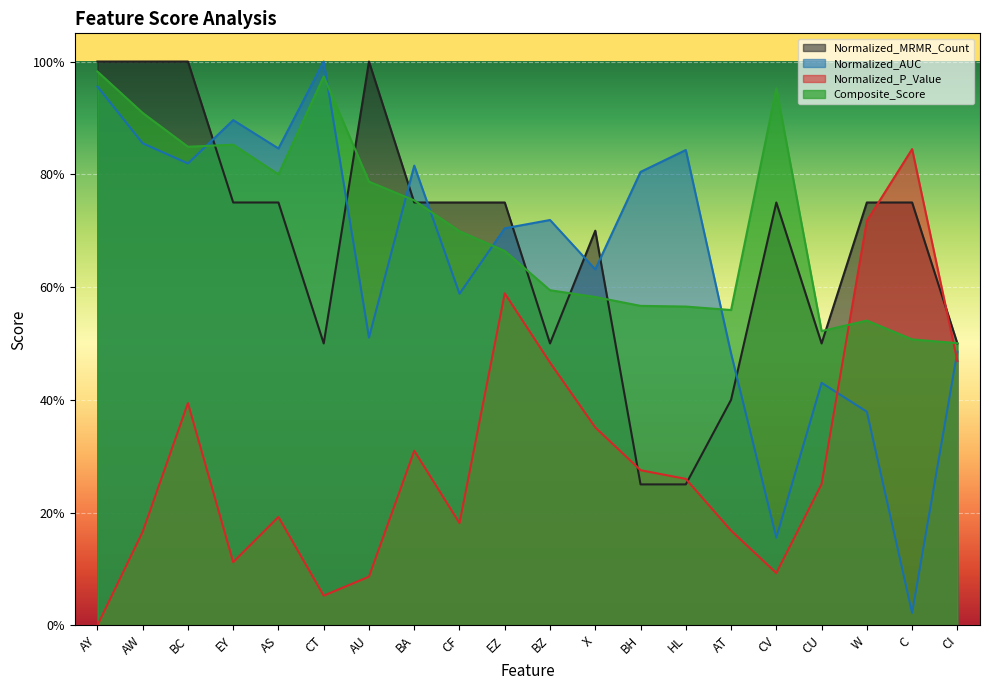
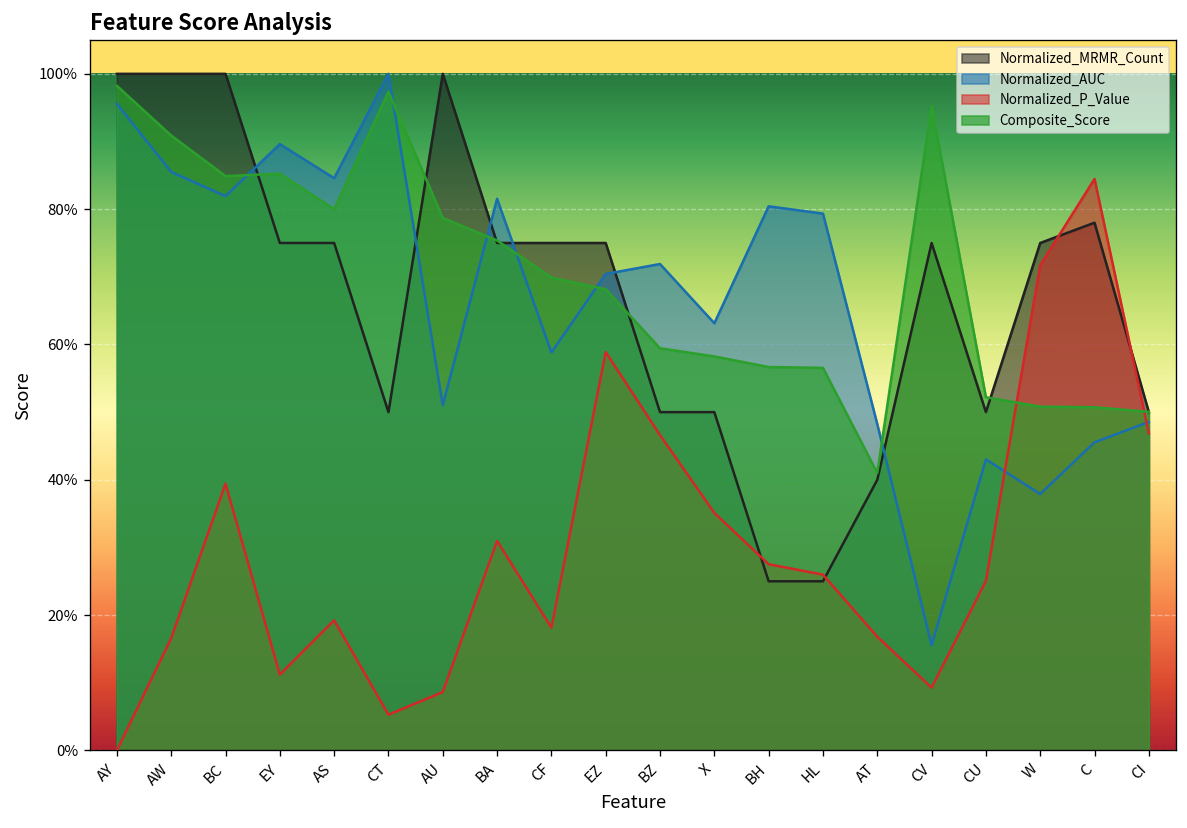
  {
    "Normalized_MRMR_Count": {
      "AY": "100%",
      "AW": "100%",
      "BC": "100%",
      "EY": "75%",
      "AS": "75%",
      "CT": "50%",
      "AU": "100%",
      "CF": "75%",
      "EZ": "75%",
      "BZ": "50%",
-     "X": "70%",
+     "X": "50%",
      "BH": "25%",
      "HL": "25%",
      "AT": "40%",
      "CV": "75%",
      "CU": "50%",
      "W": "75%",
-     "C": "75%"
+     "C": "78%"
    },
    "Normalized_AUC": {
      "AY": "96%",
      "AW": "85%",
      "BC": "82%",
      "EY": "90%",
      "AS": "85%",
      "CT": "100%",
      "AU": "51%",
      "BA": "82%",
      "CF": "59%",
      "EZ": "70%",
      "BZ": "72%",
      "X": "63%",
      "BH": "80%",
-     "HL": "84%",
+     "HL": "79%",
      "AT": "48%",
      "CV": "16%",
      "CU": "43%",
      "W": "38%",
-     "C": "2%",
+     "C": "46%",
      "CI": "49%"
    },
    "Normalized_P_Value": {
      "AY": "0%",
      "AW": "17%",
      "BC": "39%",
      "EY": "11%",
      "AS": "19%",
      "CT": "5%",
      "AU": "9%",
      "BA": "31%",
      "CF": "18%",
      "EZ": "59%",
      "BZ": "47%",
      "X": "35%",
      "BH": "28%",
      "HL": "26%",
      "AT": "17%",
      "CV": "9%",
      "CU": "25%",
      "W": "72%",
      "C": "84%",
      "CI": "47%"
    },
    "Composite_Score": {
      "AY": "98%",
      "AW": "91%",
      "BC": "85%",
      "EY": "85%",
      "AS": "80%",
      "CT": "97%",
      "AU": "79%",
      "CF": "70%",
-     "EZ": "66%",
+     "EZ": "68%",
      "BZ": "59%",
      "X": "58%",
      "BH": "57%",
      "HL": "57%",
-     "AT": "56%",
+     "AT": "41%",
      "CV": "95%",
      "CU": "52%",
-     "W": "54%",
+     "W": "51%",
      "C": "51%"
    }
  }
